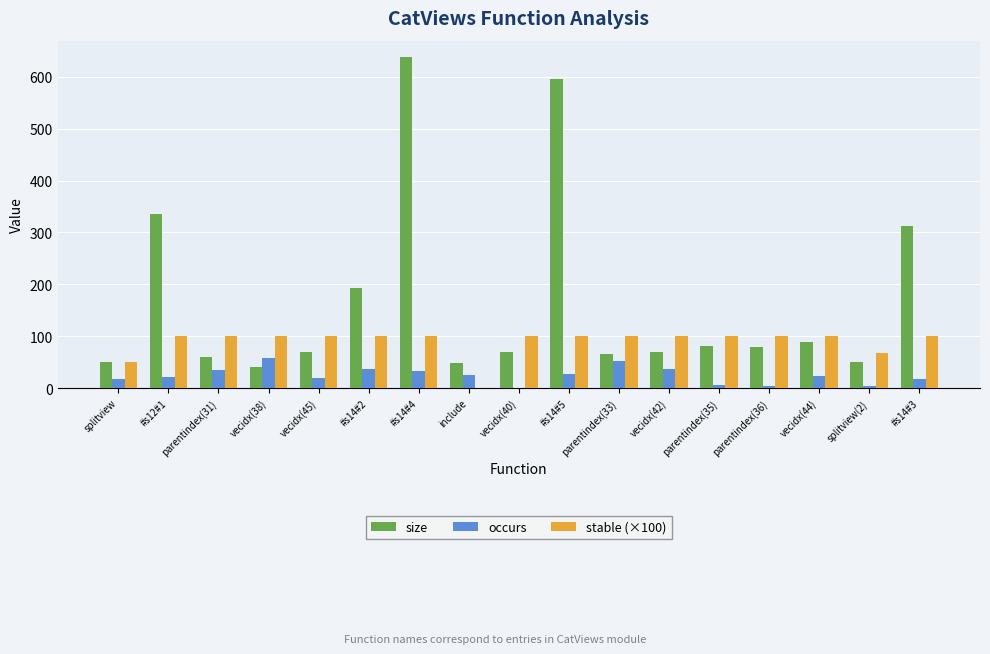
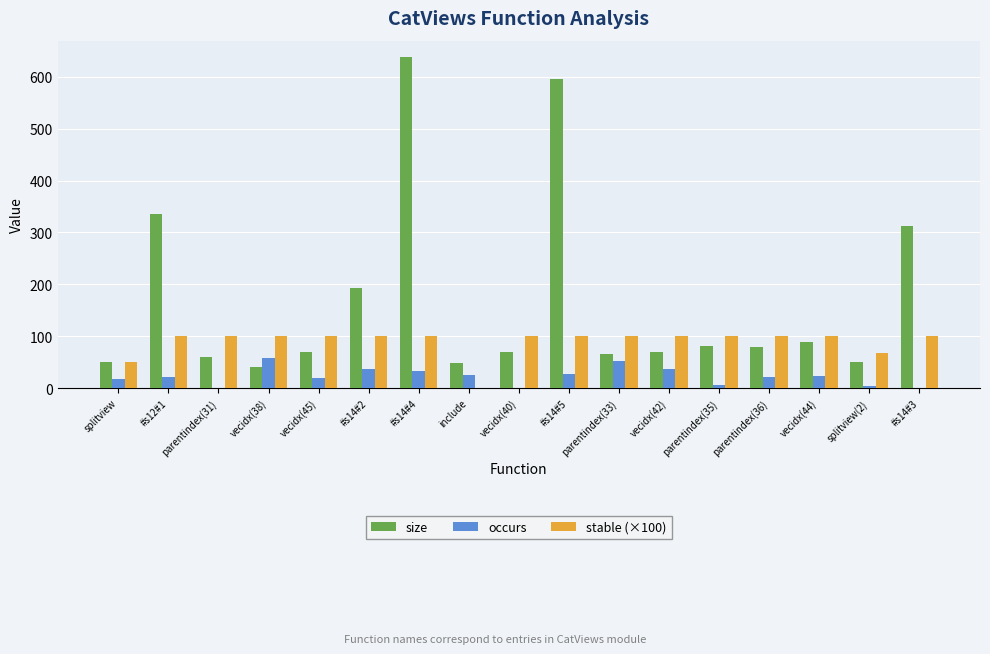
  {
    "size": {
      "splitview": 50,
      "#s12#1": 340,
      "parentindex(31)": 60,
      "vecidx(38)": 40,
      "vecidx(45)": 70,
      "#s14#2": 190,
      "#s14#4": 640,
      "include": 50,
      "vecidx(40)": 70,
      "#s14#5": 600,
      "parentindex(33)": 70,
      "vecidx(42)": 70,
      "parentindex(35)": 80,
      "parentindex(36)": 80,
      "vecidx(44)": 90,
      "splitview(2)": 50,
      "#s14#3": 310
    },
    "occurs": {
      "splitview": 20,
      "#s12#1": 20,
-     "parentindex(31)": 30,
+     "parentindex(31)": 0,
      "vecidx(38)": 60,
      "vecidx(45)": 20,
      "#s14#2": 40,
      "#s14#4": 30,
      "include": 30,
      "#s14#5": 30,
      "parentindex(33)": 50,
      "vecidx(42)": 40,
      "parentindex(35)": 10,
-     "parentindex(36)": 0,
+     "parentindex(36)": 20,
      "vecidx(44)": 20,
-     "#s14#3": 20
+     "#s14#3": 0
    },
    "stable (×100)": {
      "splitview": 50,
      "#s12#1": 100,
      "parentindex(31)": 100,
      "vecidx(38)": 100,
      "vecidx(45)": 100,
      "#s14#2": 100,
      "#s14#4": 100,
      "include": 0,
      "vecidx(40)": 100,
      "#s14#5": 100,
      "parentindex(33)": 100,
      "vecidx(42)": 100,
      "parentindex(35)": 100,
      "parentindex(36)": 100,
      "vecidx(44)": 100,
      "splitview(2)": 70,
      "#s14#3": 100
    }
  }
